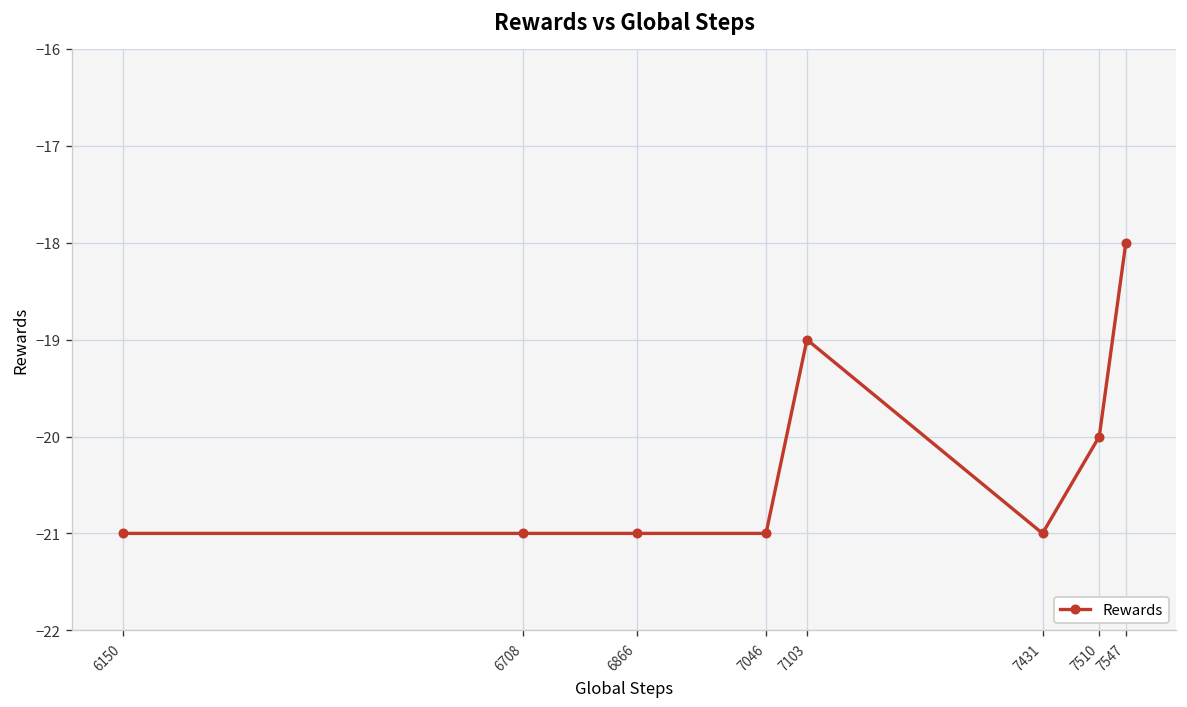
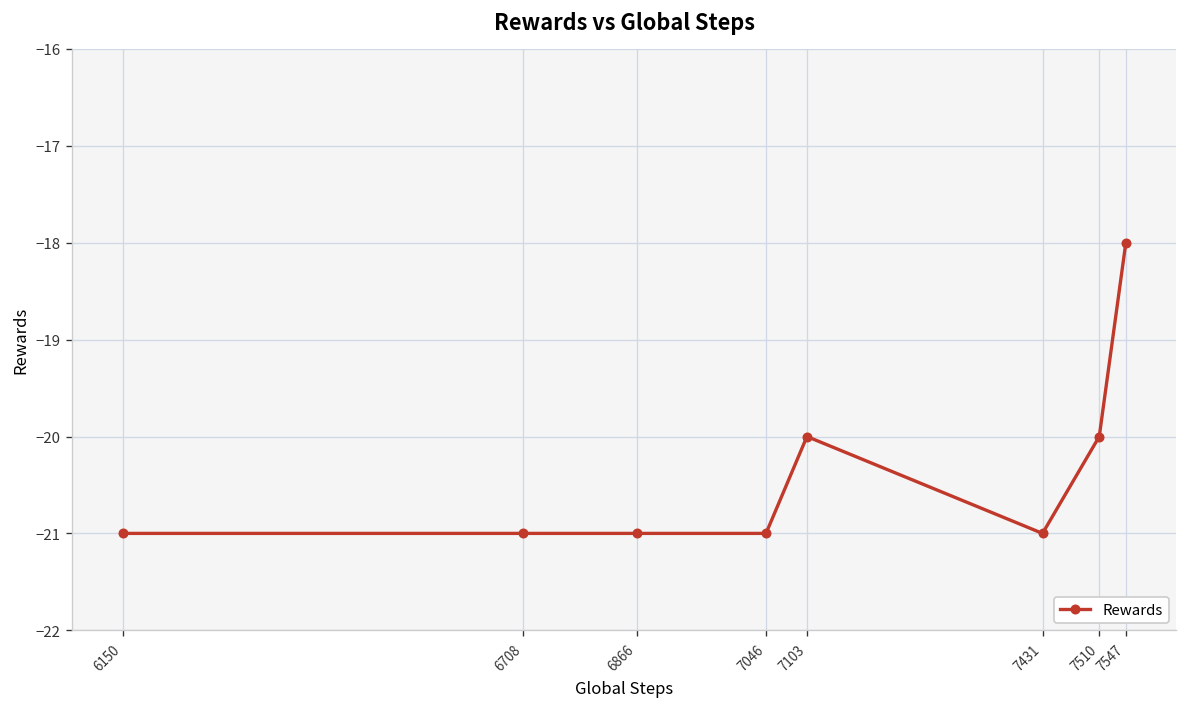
  {
    "6150": -21,
    "6708": -21,
    "6866": -21,
    "7046": -21,
-   "7103": -19,
+   "7103": -20,
    "7431": -21,
    "7510": -20,
    "7547": -18
  }
